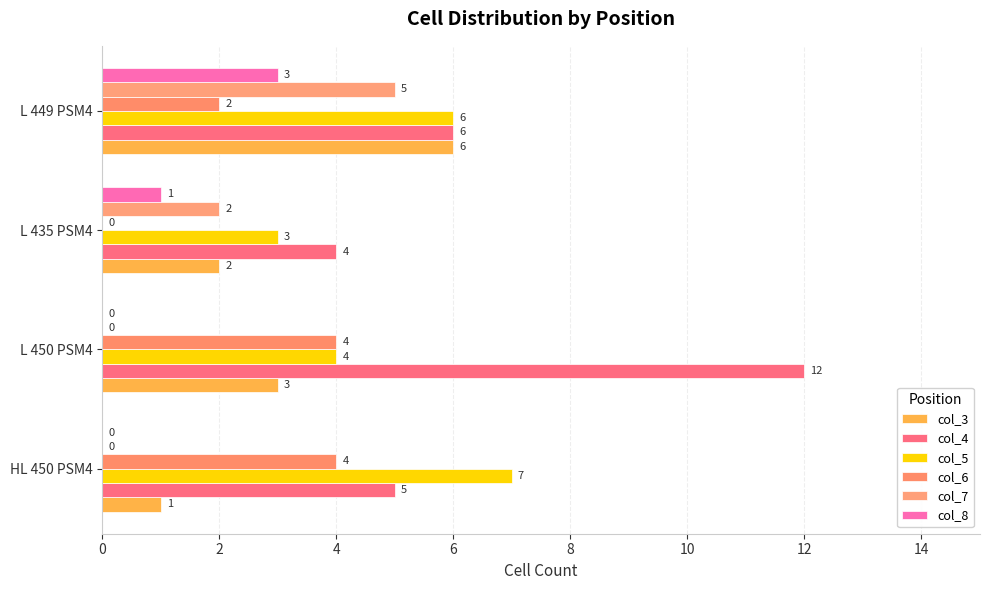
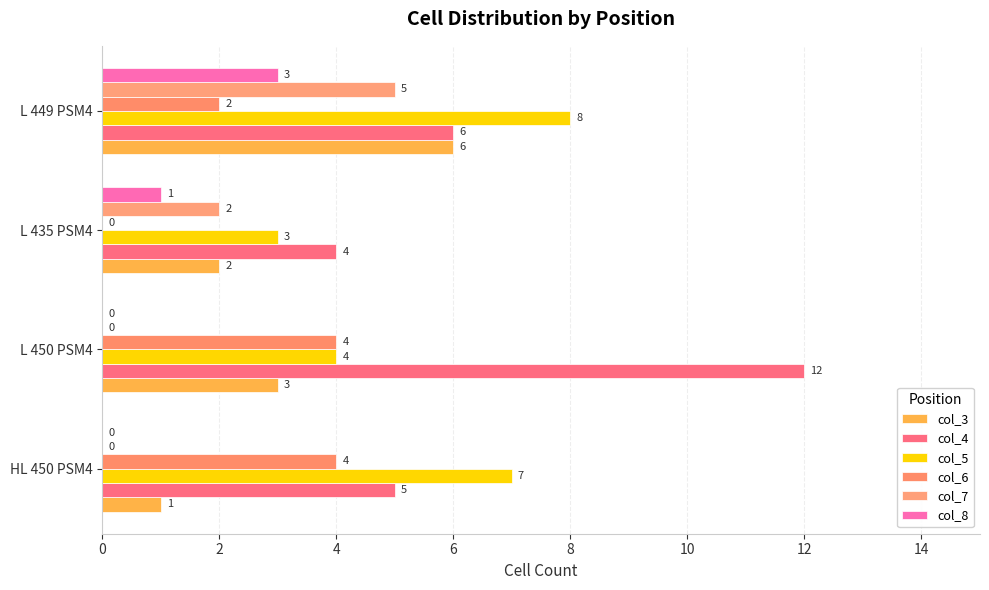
  {
    "col_5": {
-     "L 449 PSM4": 6,
+     "L 449 PSM4": 8,
      "L 435 PSM4": 3,
      "L 450 PSM4": 4,
      "HL 450 PSM4": 7
    }
  }
